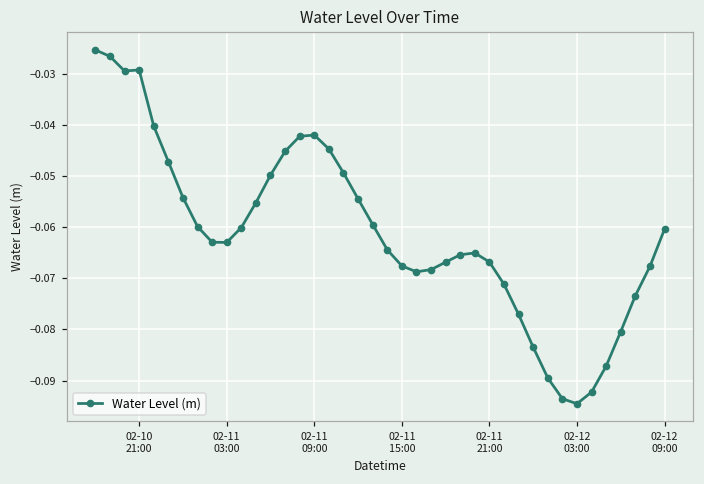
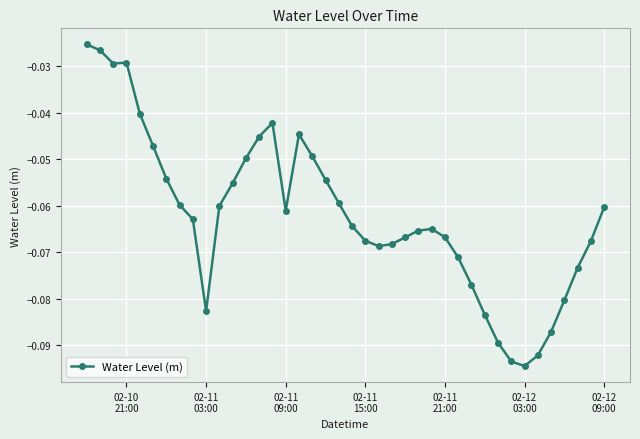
  {
    "02-10 21:00": -0.029,
-   "02-11 03:00": -0.063,
-   "02-11 09:00": -0.042,
+   "02-11 03:00": -0.083,
+   "02-11 09:00": -0.061,
    "02-11 15:00": -0.068,
    "02-11 21:00": -0.067,
    "02-12 03:00": -0.095,
    "02-12 09:00": -0.060
  }
